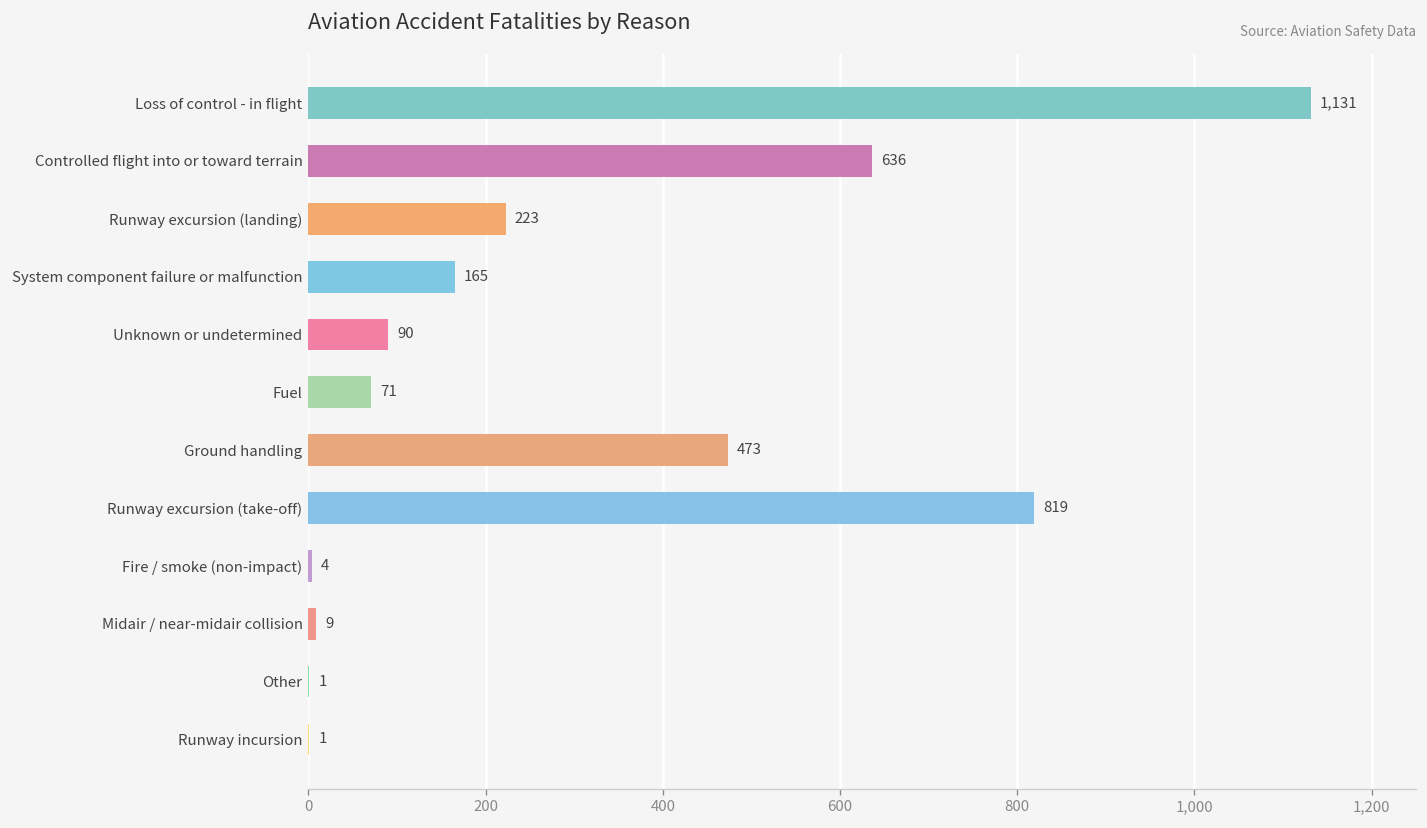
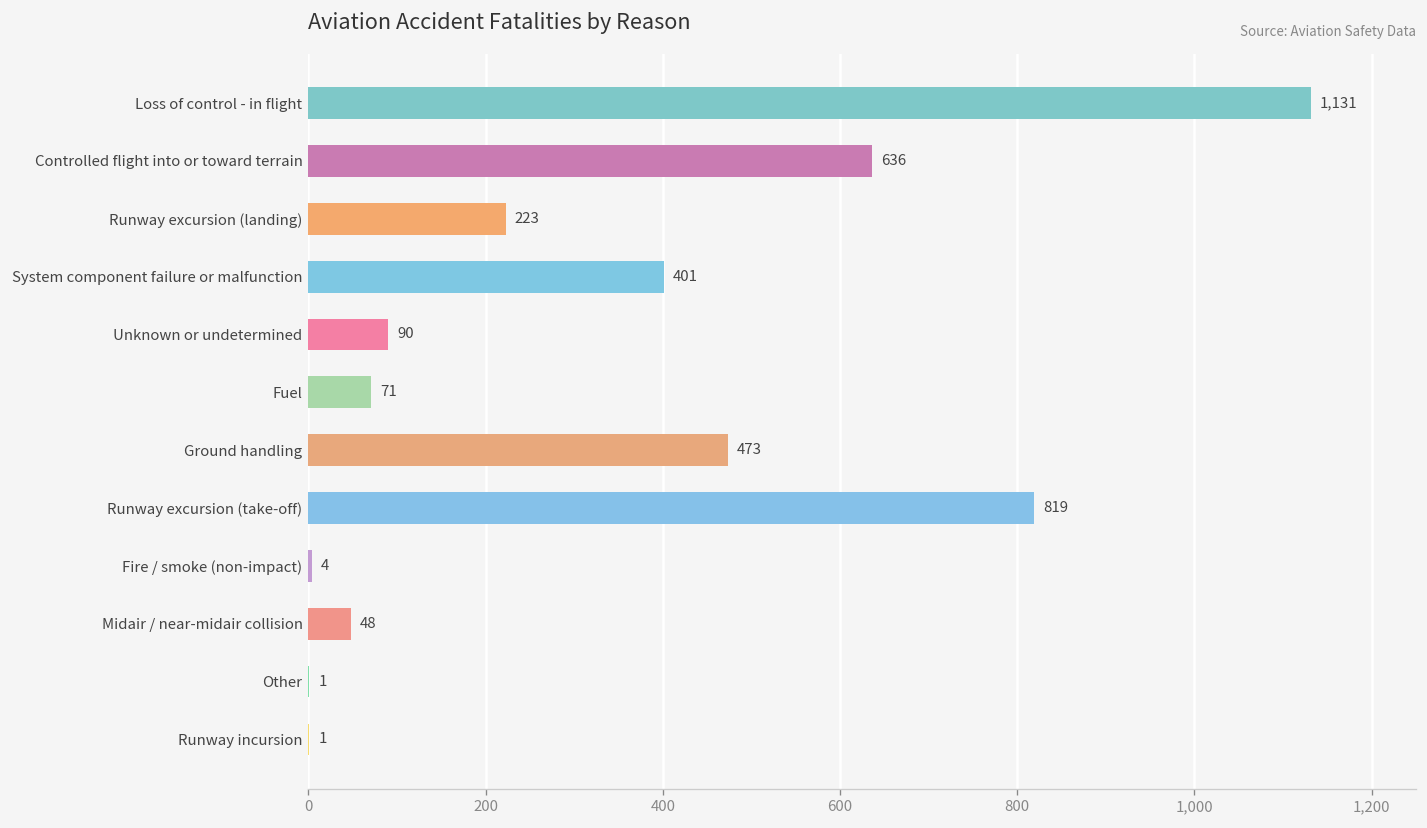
  {
    "Loss of control - in flight": "1,131",
    "Controlled flight into or toward terrain": "636",
    "Runway excursion (landing)": "223",
-   "System component failure or malfunction": "165",
+   "System component failure or malfunction": "401",
    "Unknown or undetermined": "90",
    "Fuel": "71",
    "Ground handling": "473",
    "Runway excursion (take-off)": "819",
    "Fire / smoke (non-impact)": "4",
-   "Midair / near-midair collision": "9",
+   "Midair / near-midair collision": "48",
    "Other": "1",
    "Runway incursion": "1"
  }
